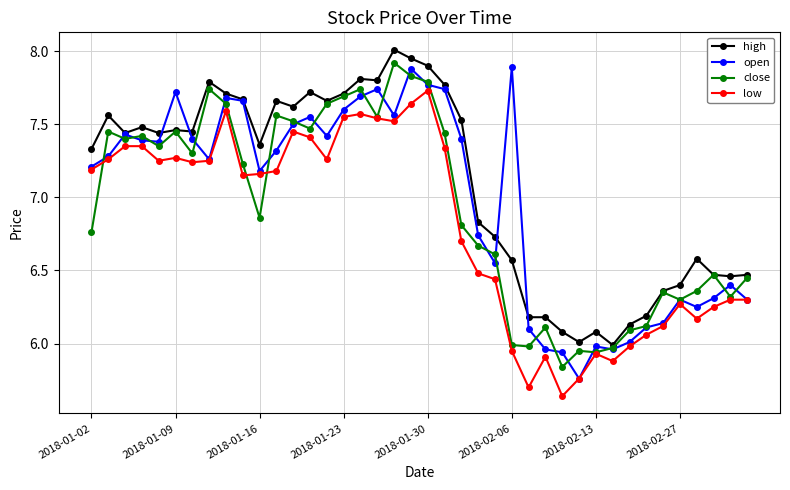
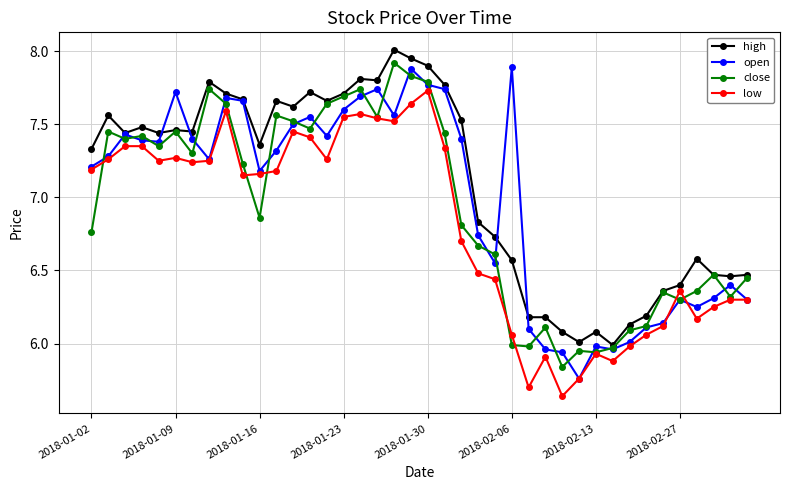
  {
    "high": {
      "2018-01-02": 7.33,
      "2018-01-16": 7.36,
      "2018-01-23": 7.71,
      "2018-01-30": 7.90,
      "2018-02-06": 6.57,
      "2018-02-13": 6.08,
      "2018-02-27": 6.40
    },
    "open": {
      "2018-01-02": 7.21,
      "2018-01-09": 7.72,
      "2018-01-16": 7.18,
      "2018-01-23": 7.60,
      "2018-01-30": 7.77,
      "2018-02-06": 7.89,
      "2018-02-13": 5.98
    },
    "close": {
      "2018-01-02": 6.76,
      "2018-01-16": 6.86,
      "2018-01-23": 7.69,
      "2018-01-30": 7.79,
      "2018-02-06": 5.99
    },
    "low": {
      "2018-01-02": 7.19,
      "2018-01-09": 7.27,
      "2018-01-16": 7.16,
      "2018-01-23": 7.55,
      "2018-01-30": 7.73,
-     "2018-02-06": 5.95,
-     "2018-02-27": 6.27
+     "2018-02-06": 6.06,
+     "2018-02-27": 6.36
    }
  }
